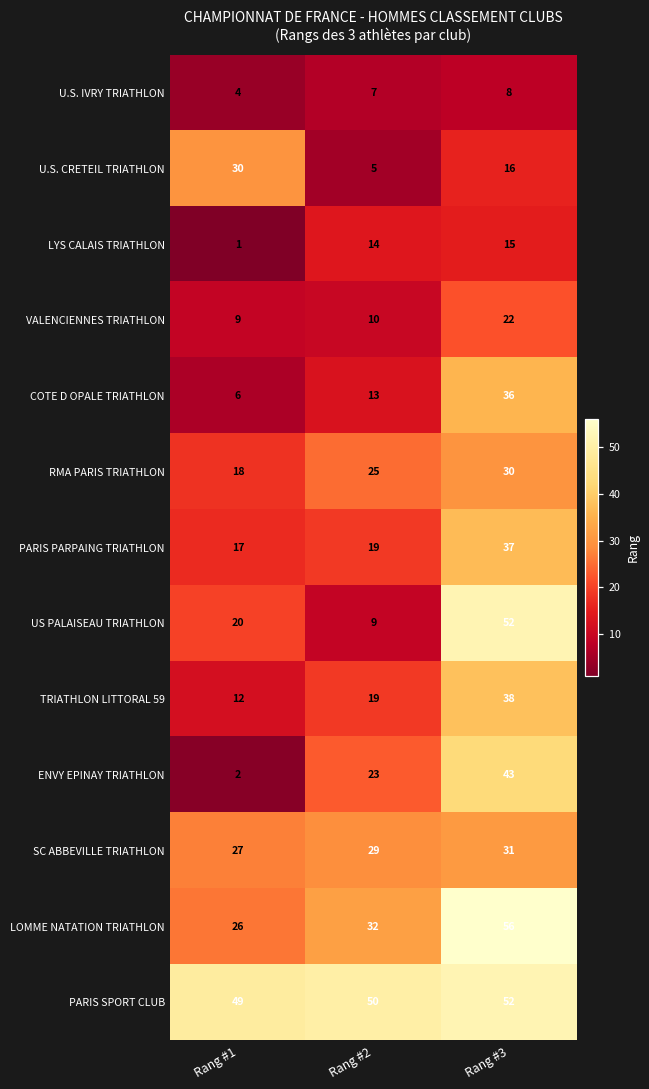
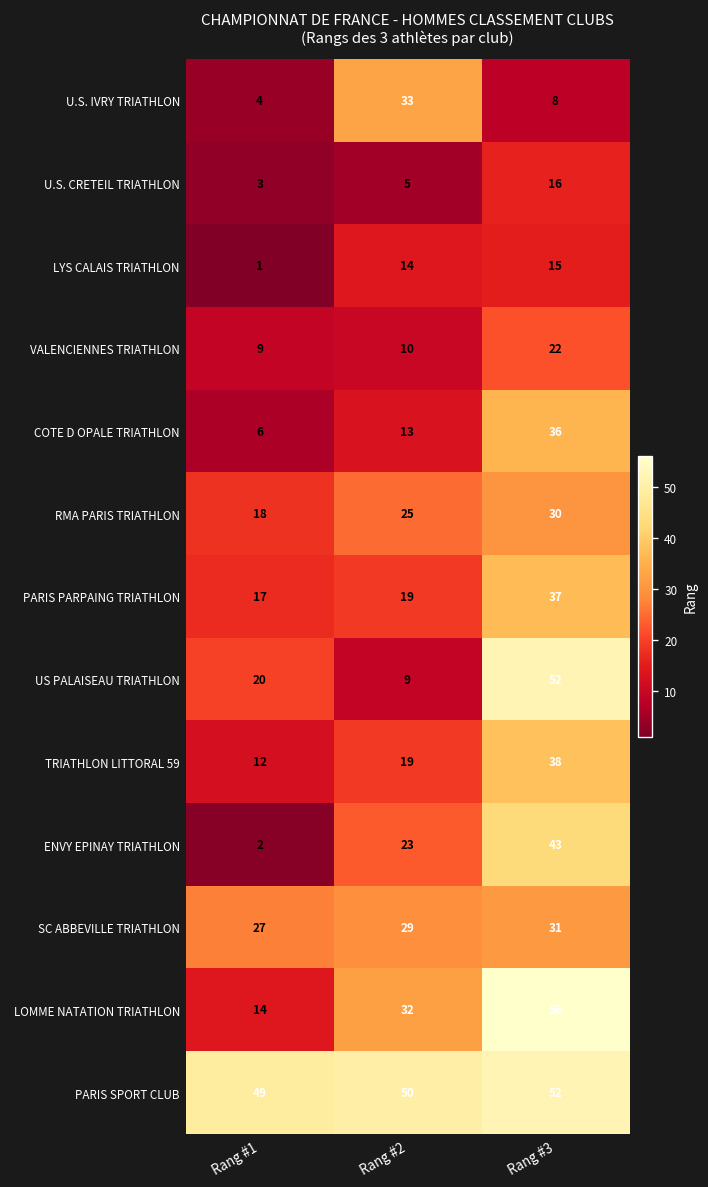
  {
    "U.S. IVRY TRIATHLON": {
      "Rang #1": 4,
-     "Rang #2": 7,
+     "Rang #2": 33,
      "Rang #3": 8
    },
    "U.S. CRETEIL TRIATHLON": {
-     "Rang #1": 30,
+     "Rang #1": 3,
      "Rang #2": 5,
      "Rang #3": 16
    },
    "LYS CALAIS TRIATHLON": {
      "Rang #1": 1,
      "Rang #2": 14,
      "Rang #3": 15
    },
    "VALENCIENNES TRIATHLON": {
      "Rang #1": 9,
      "Rang #2": 10,
      "Rang #3": 22
    },
    "COTE D OPALE TRIATHLON": {
      "Rang #1": 6,
      "Rang #2": 13,
      "Rang #3": 36
    },
    "RMA PARIS TRIATHLON": {
      "Rang #1": 18,
      "Rang #2": 25,
      "Rang #3": 30
    },
    "PARIS PARPAING TRIATHLON": {
      "Rang #1": 17,
      "Rang #2": 19,
      "Rang #3": 37
    },
    "US PALAISEAU TRIATHLON": {
      "Rang #1": 20,
      "Rang #2": 9,
      "Rang #3": 52
    },
    "TRIATHLON LITTORAL 59": {
      "Rang #1": 12,
      "Rang #2": 19,
      "Rang #3": 38
    },
    "ENVY EPINAY TRIATHLON": {
      "Rang #1": 2,
      "Rang #2": 23,
      "Rang #3": 43
    },
    "SC ABBEVILLE TRIATHLON": {
      "Rang #1": 27,
      "Rang #2": 29,
      "Rang #3": 31
    },
    "LOMME NATATION TRIATHLON": {
-     "Rang #1": 26,
+     "Rang #1": 14,
      "Rang #2": 32,
      "Rang #3": 56
    },
    "PARIS SPORT CLUB": {
      "Rang #1": 49,
      "Rang #2": 50,
      "Rang #3": 52
    }
  }
